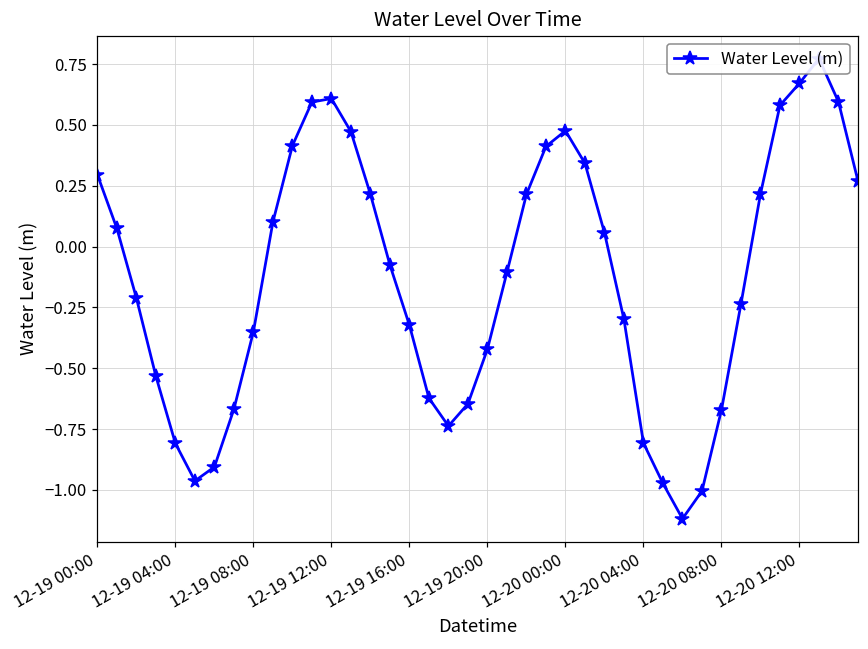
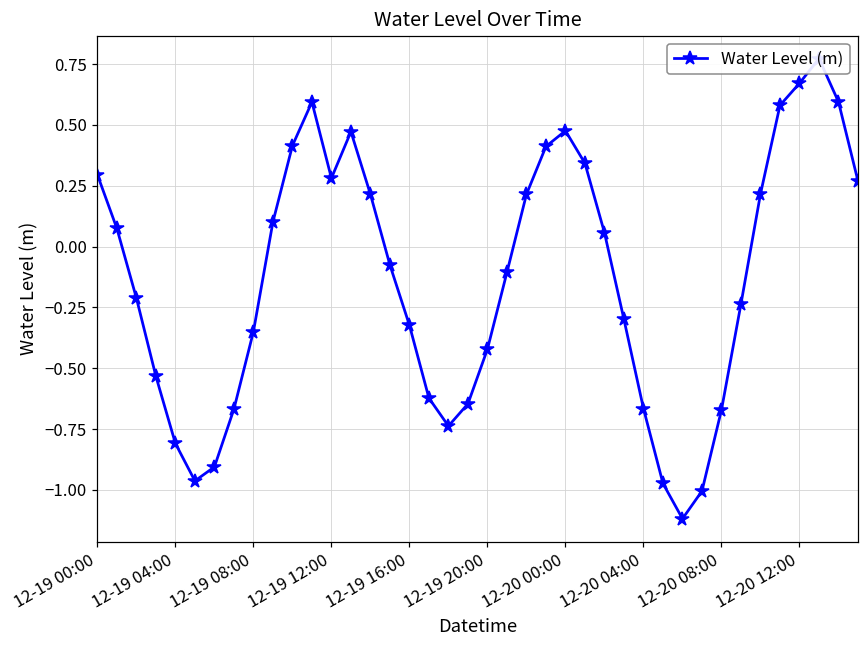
  {
    "12-19 00:00": 0.30,
    "12-19 04:00": -0.81,
    "12-19 08:00": -0.35,
-   "12-19 12:00": 0.61,
+   "12-19 12:00": 0.28,
    "12-19 16:00": -0.32,
    "12-19 20:00": -0.42,
    "12-20 00:00": 0.48,
-   "12-20 04:00": -0.81,
+   "12-20 04:00": -0.67,
    "12-20 08:00": -0.67,
    "12-20 12:00": 0.67
  }
